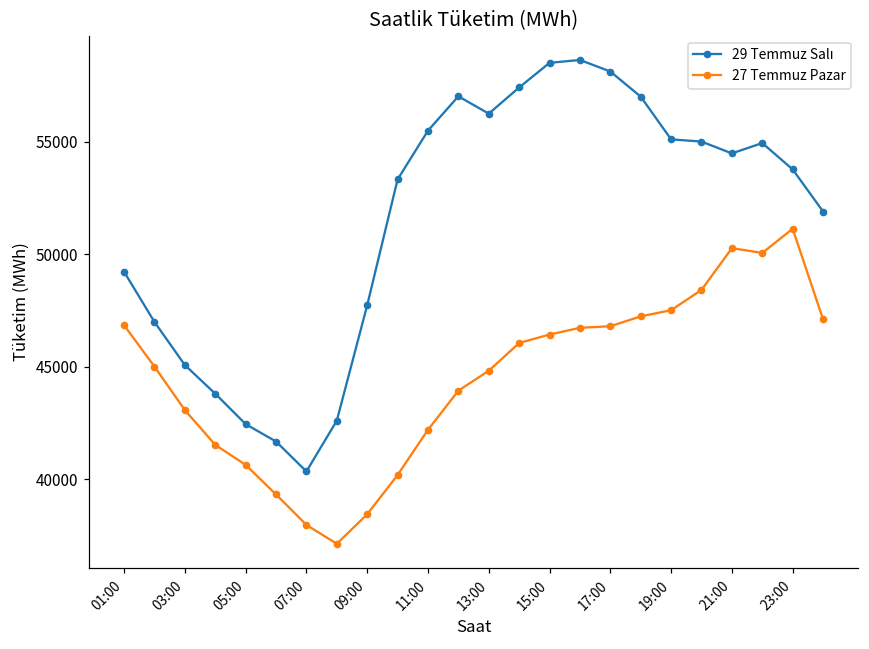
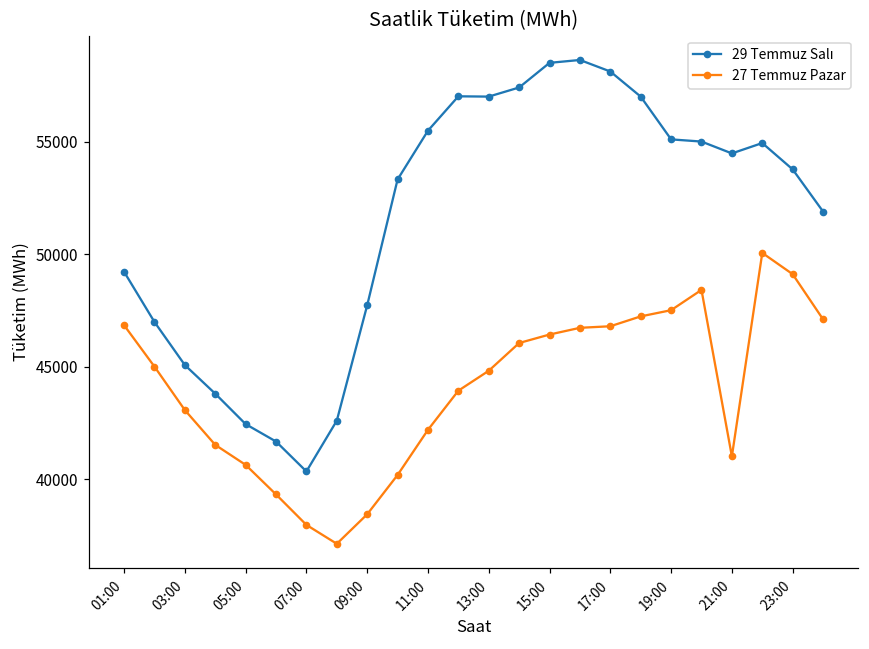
  {
    "29 Temmuz Salı": {
      "01:00": 49200,
      "03:00": 45100,
      "05:00": 42500,
      "07:00": 40400,
      "09:00": 47700,
      "11:00": 55500,
-     "13:00": 56200,
+     "13:00": 57000,
      "15:00": 58500,
      "17:00": 58100,
      "19:00": 55100,
      "21:00": 54500,
      "23:00": 53800
    },
    "27 Temmuz Pazar": {
      "01:00": 46800,
      "03:00": 43100,
      "05:00": 40600,
      "07:00": 38000,
      "09:00": 38500,
      "11:00": 42200,
      "13:00": 44800,
      "15:00": 46400,
      "17:00": 46800,
      "19:00": 47500,
-     "21:00": 50300,
-     "23:00": 51100
+     "21:00": 41000,
+     "23:00": 49100
    }
  }
